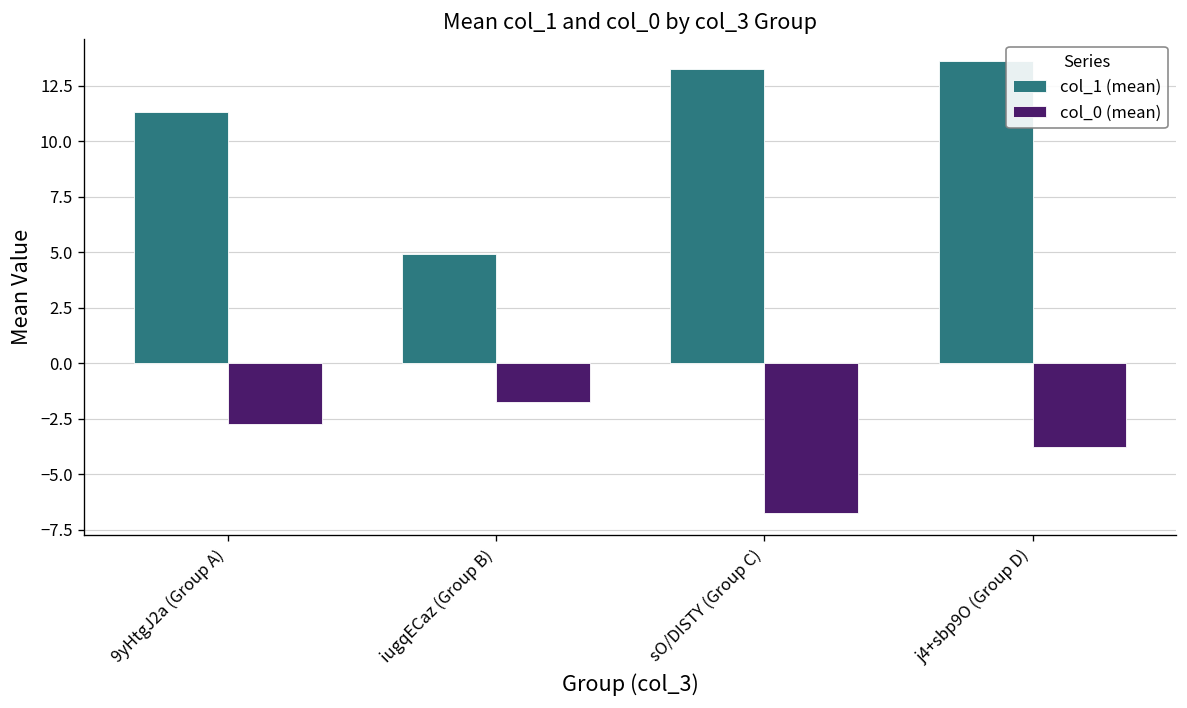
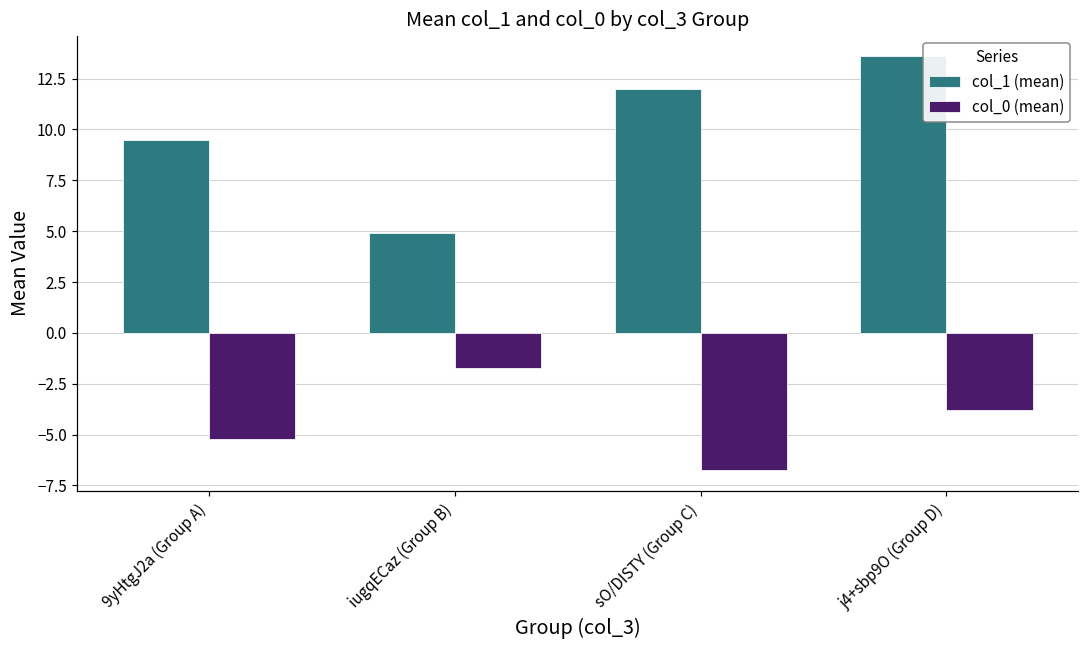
  {
    "col_1 (mean)": {
-     "9yHtgJ2a (Group A)": 11.3,
+     "9yHtgJ2a (Group A)": 9.5,
      "iugqECaz (Group B)": 4.9,
-     "sO/DISTY (Group C)": 13.3,
+     "sO/DISTY (Group C)": 12.0,
      "j4+sbp9O (Group D)": 13.6
    },
    "col_0 (mean)": {
-     "9yHtgJ2a (Group A)": -2.8,
+     "9yHtgJ2a (Group A)": -5.2,
      "iugqECaz (Group B)": -1.8,
      "sO/DISTY (Group C)": -6.8,
      "j4+sbp9O (Group D)": -3.8
    }
  }
